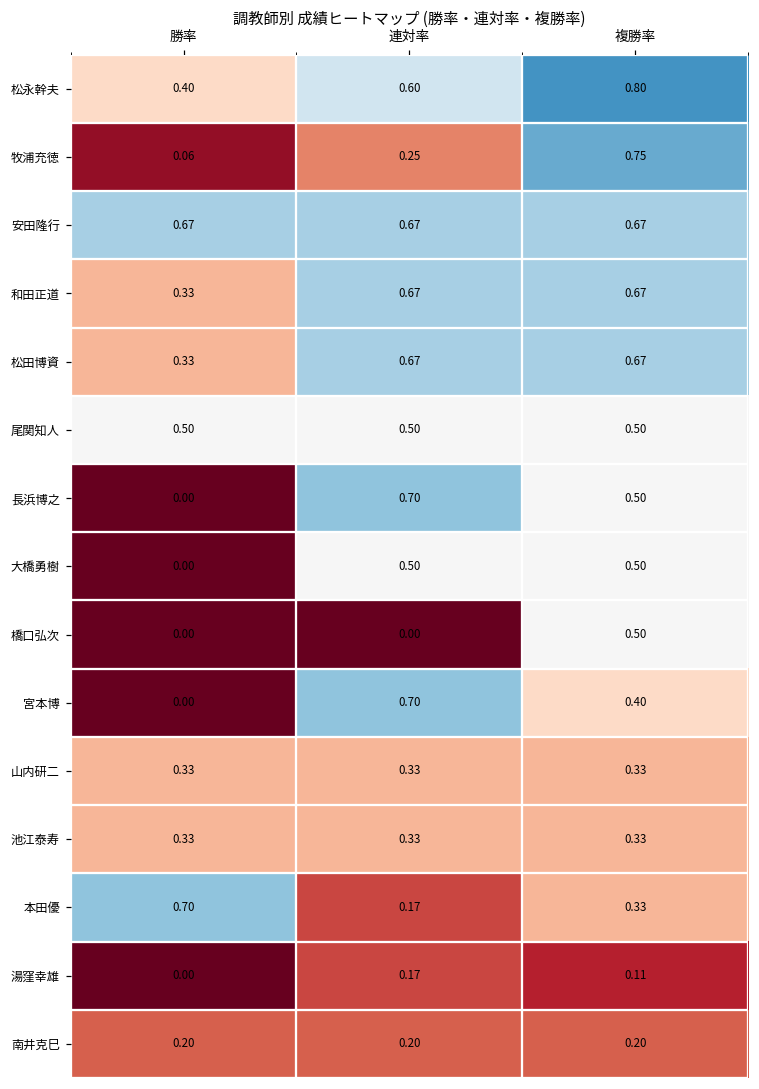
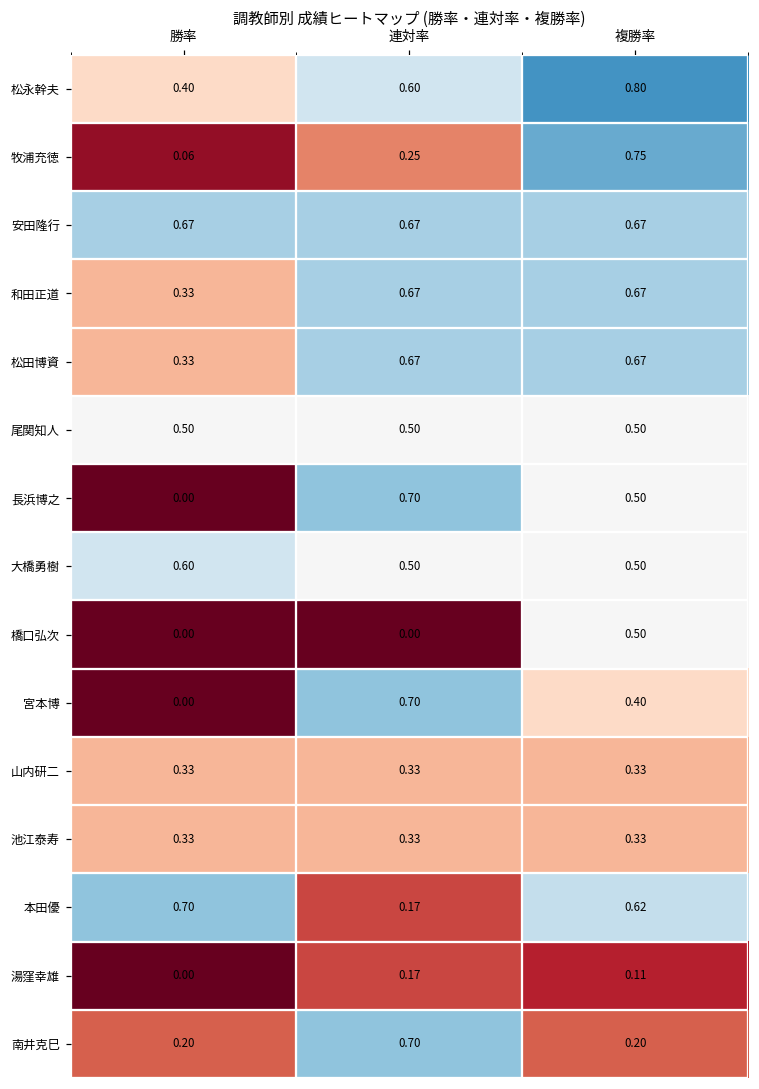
  {
    "松永幹夫": {
      "勝率": 0.40,
      "連対率": 0.60,
      "複勝率": 0.80
    },
    "牧浦充徳": {
      "勝率": 0.06,
      "連対率": 0.25,
      "複勝率": 0.75
    },
    "安田隆行": {
      "勝率": 0.67,
      "連対率": 0.67,
      "複勝率": 0.67
    },
    "和田正道": {
      "勝率": 0.33,
      "連対率": 0.67,
      "複勝率": 0.67
    },
    "松田博資": {
      "勝率": 0.33,
      "連対率": 0.67,
      "複勝率": 0.67
    },
    "尾関知人": {
      "勝率": 0.50,
      "連対率": 0.50,
      "複勝率": 0.50
    },
    "長浜博之": {
      "勝率": 0.00,
      "連対率": 0.70,
      "複勝率": 0.50
    },
    "大橋勇樹": {
-     "勝率": 0.00,
+     "勝率": 0.60,
      "連対率": 0.50,
      "複勝率": 0.50
    },
    "橋口弘次": {
      "勝率": 0.00,
      "連対率": 0.00,
      "複勝率": 0.50
    },
    "宮本博": {
      "勝率": 0.00,
      "連対率": 0.70,
      "複勝率": 0.40
    },
    "山内研二": {
      "勝率": 0.33,
      "連対率": 0.33,
      "複勝率": 0.33
    },
    "池江泰寿": {
      "勝率": 0.33,
      "連対率": 0.33,
      "複勝率": 0.33
    },
    "本田優": {
      "勝率": 0.70,
      "連対率": 0.17,
-     "複勝率": 0.33
+     "複勝率": 0.62
    },
    "湯窪幸雄": {
      "勝率": 0.00,
      "連対率": 0.17,
      "複勝率": 0.11
    },
    "南井克巳": {
      "勝率": 0.20,
-     "連対率": 0.20,
+     "連対率": 0.70,
      "複勝率": 0.20
    }
  }
